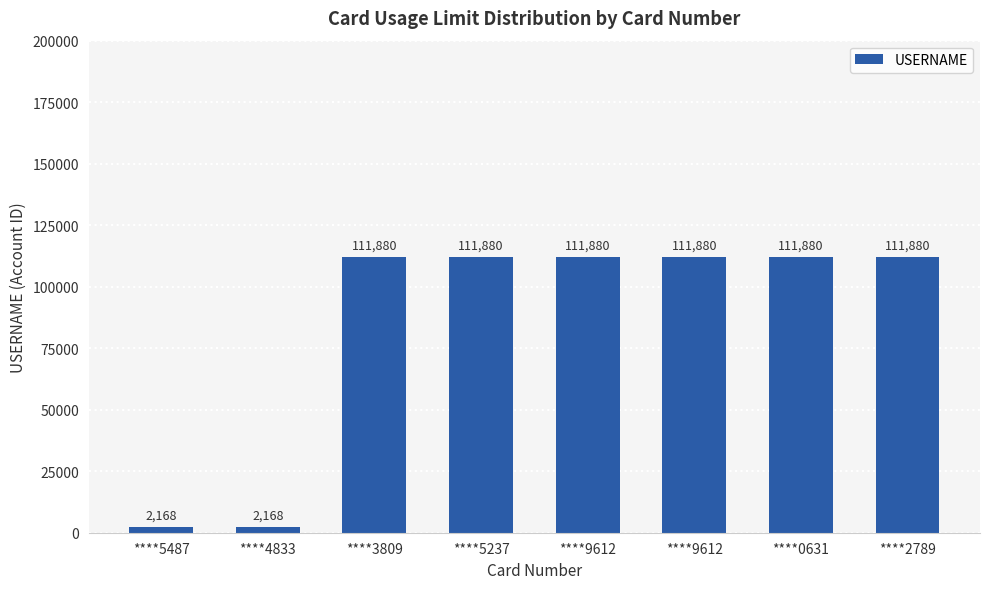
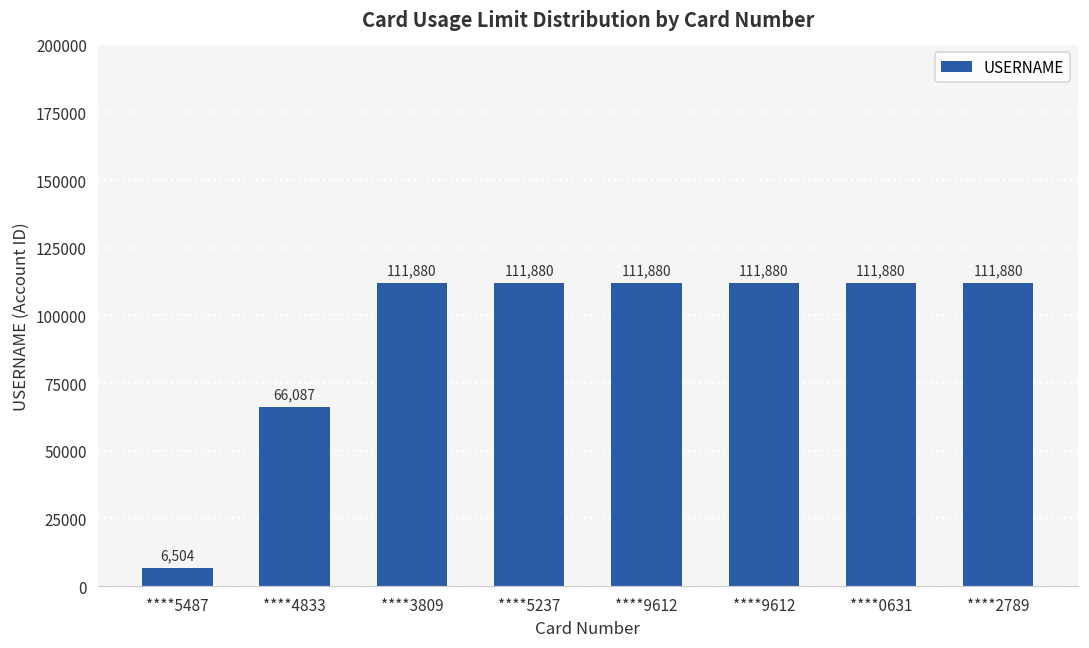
  {
-   "****5487": "2,168",
-   "****4833": "2,168",
+   "****5487": "6,504",
+   "****4833": "66,087",
    "****3809": "111,880",
    "****5237": "111,880",
    "****0631": "111,880",
    "****2789": "111,880"
  }
